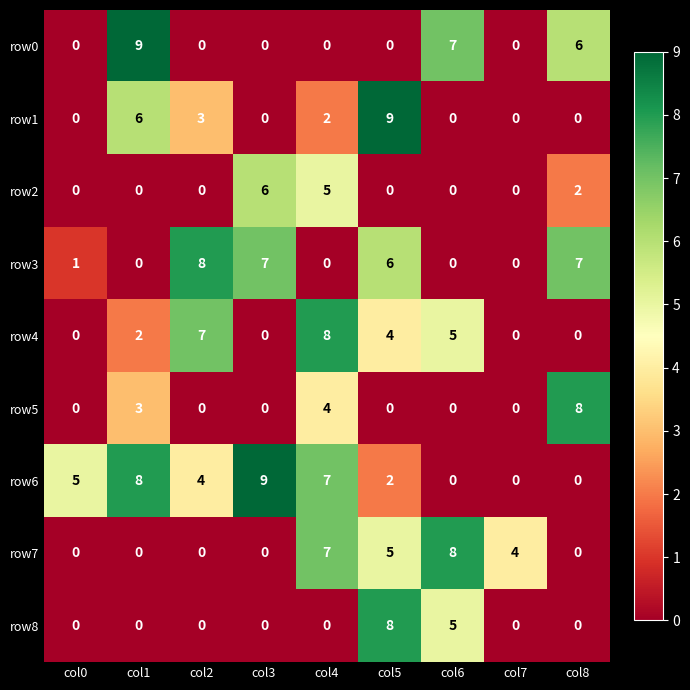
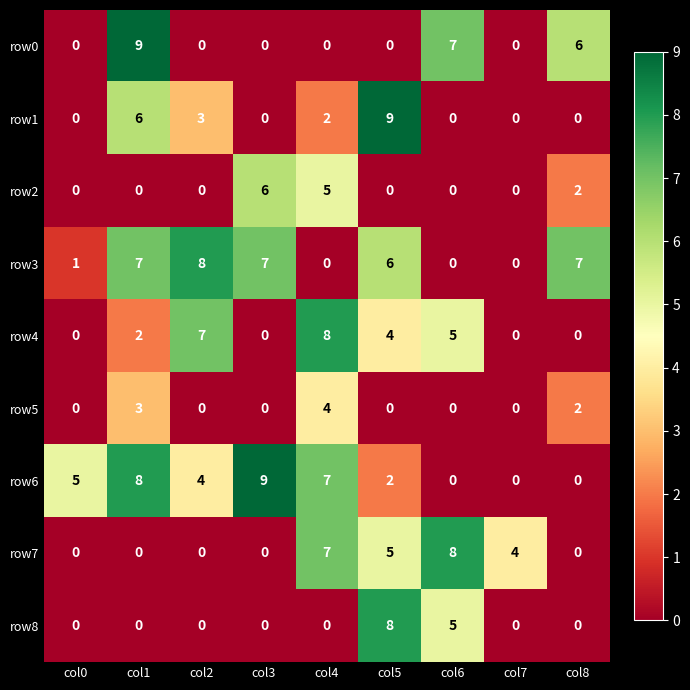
  {
    "row0": {
      "col0": 0,
      "col1": 9,
      "col2": 0,
      "col3": 0,
      "col4": 0,
      "col5": 0,
      "col6": 7,
      "col7": 0,
      "col8": 6
    },
    "row1": {
      "col0": 0,
      "col1": 6,
      "col2": 3,
      "col3": 0,
      "col4": 2,
      "col5": 9,
      "col6": 0,
      "col7": 0,
      "col8": 0
    },
    "row2": {
      "col0": 0,
      "col1": 0,
      "col2": 0,
      "col3": 6,
      "col4": 5,
      "col5": 0,
      "col6": 0,
      "col7": 0,
      "col8": 2
    },
    "row3": {
      "col0": 1,
-     "col1": 0,
+     "col1": 7,
      "col2": 8,
      "col3": 7,
      "col4": 0,
      "col5": 6,
      "col6": 0,
      "col7": 0,
      "col8": 7
    },
    "row4": {
      "col0": 0,
      "col1": 2,
      "col2": 7,
      "col3": 0,
      "col4": 8,
      "col5": 4,
      "col6": 5,
      "col7": 0,
      "col8": 0
    },
    "row5": {
      "col0": 0,
      "col1": 3,
      "col2": 0,
      "col3": 0,
      "col4": 4,
      "col5": 0,
      "col6": 0,
      "col7": 0,
-     "col8": 8
+     "col8": 2
    },
    "row6": {
      "col0": 5,
      "col1": 8,
      "col2": 4,
      "col3": 9,
      "col4": 7,
      "col5": 2,
      "col6": 0,
      "col7": 0,
      "col8": 0
    },
    "row7": {
      "col0": 0,
      "col1": 0,
      "col2": 0,
      "col3": 0,
      "col4": 7,
      "col5": 5,
      "col6": 8,
      "col7": 4,
      "col8": 0
    },
    "row8": {
      "col0": 0,
      "col1": 0,
      "col2": 0,
      "col3": 0,
      "col4": 0,
      "col5": 8,
      "col6": 5,
      "col7": 0,
      "col8": 0
    }
  }
